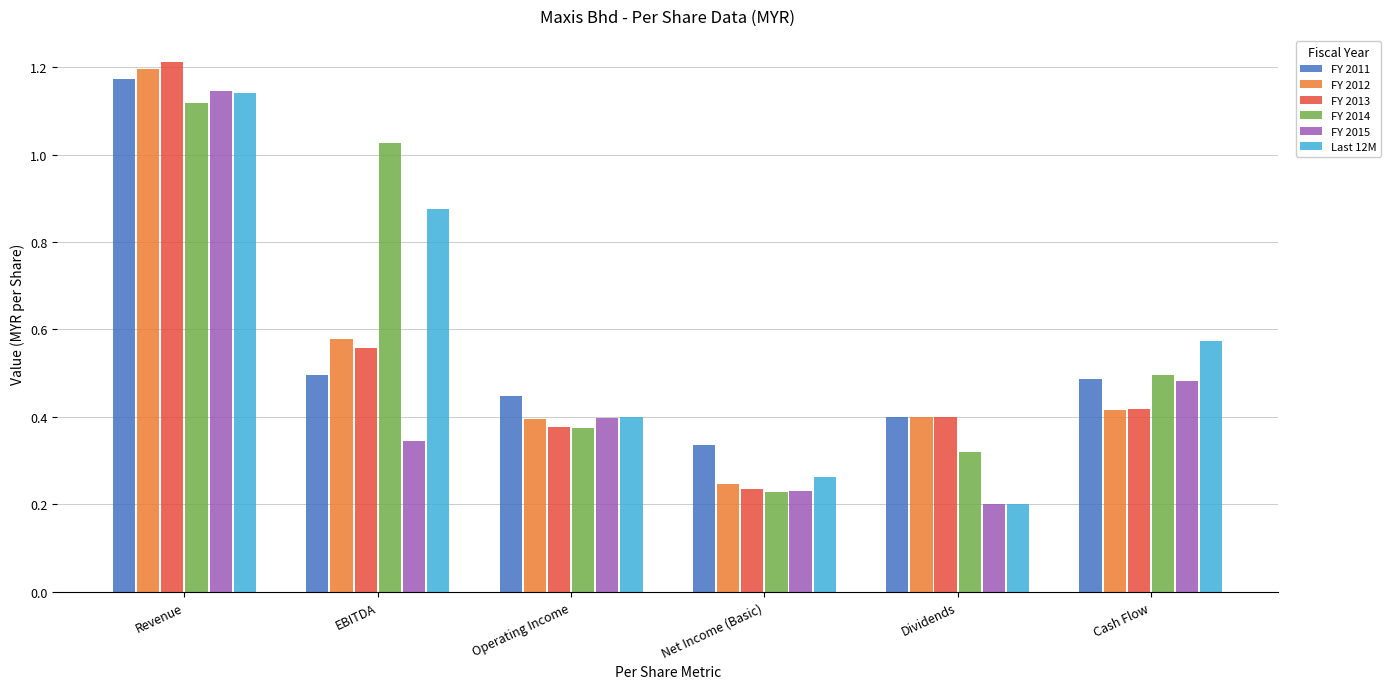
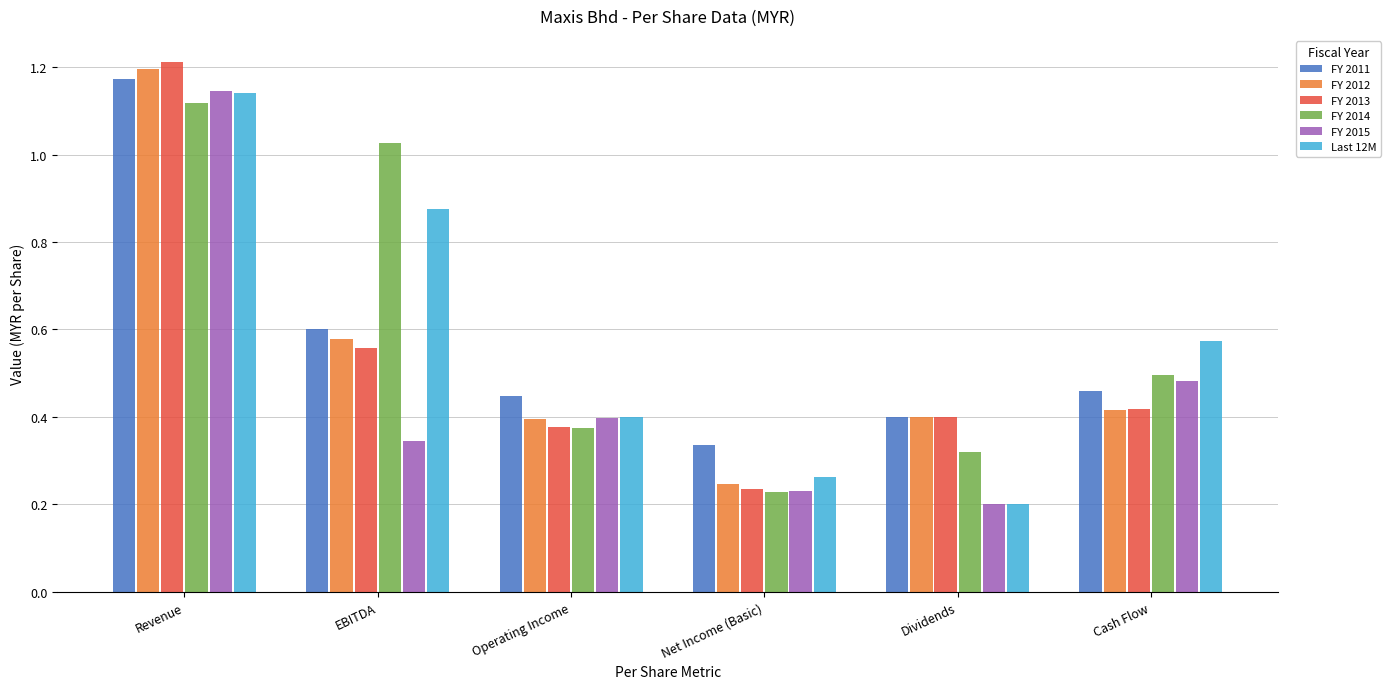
  {
    "FY 2011": {
      "Revenue": 1.17,
-     "EBITDA": 0.50,
+     "EBITDA": 0.60,
      "Operating Income": 0.45,
      "Net Income (Basic)": 0.34,
      "Dividends": 0.40,
-     "Cash Flow": 0.49
+     "Cash Flow": 0.46
    },
    "FY 2014": {
      "Revenue": 1.12,
      "EBITDA": 1.03,
      "Operating Income": 0.38,
      "Net Income (Basic)": 0.23,
      "Dividends": 0.32,
      "Cash Flow": 0.50
    },
    "FY 2015": {
      "Revenue": 1.15,
      "EBITDA": 0.34,
      "Operating Income": 0.40,
      "Net Income (Basic)": 0.23,
      "Dividends": 0.20,
      "Cash Flow": 0.48
    },
    "Last 12M": {
      "Revenue": 1.14,
      "EBITDA": 0.88,
      "Operating Income": 0.40,
      "Net Income (Basic)": 0.26,
      "Dividends": 0.20,
      "Cash Flow": 0.57
    }
  }
